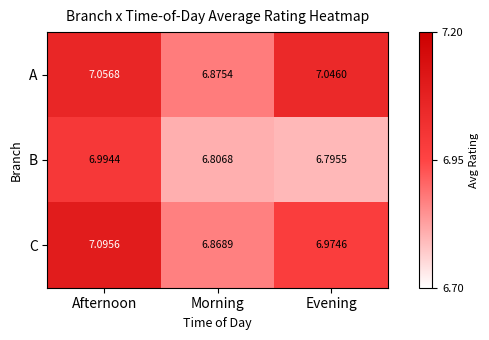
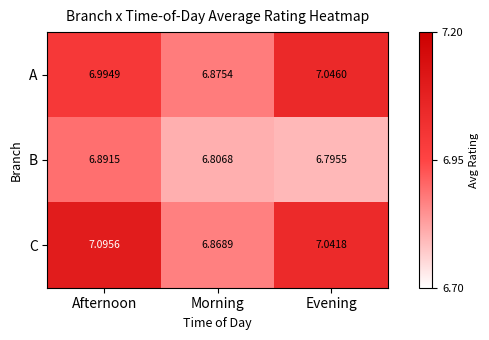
  {
    "A": {
-     "Afternoon": 7.0568,
+     "Afternoon": 6.9949,
      "Morning": 6.8754,
      "Evening": 7.0460
    },
    "B": {
-     "Afternoon": 6.9944,
+     "Afternoon": 6.8915,
      "Morning": 6.8068,
      "Evening": 6.7955
    },
    "C": {
      "Afternoon": 7.0956,
      "Morning": 6.8689,
-     "Evening": 6.9746
+     "Evening": 7.0418
    }
  }
